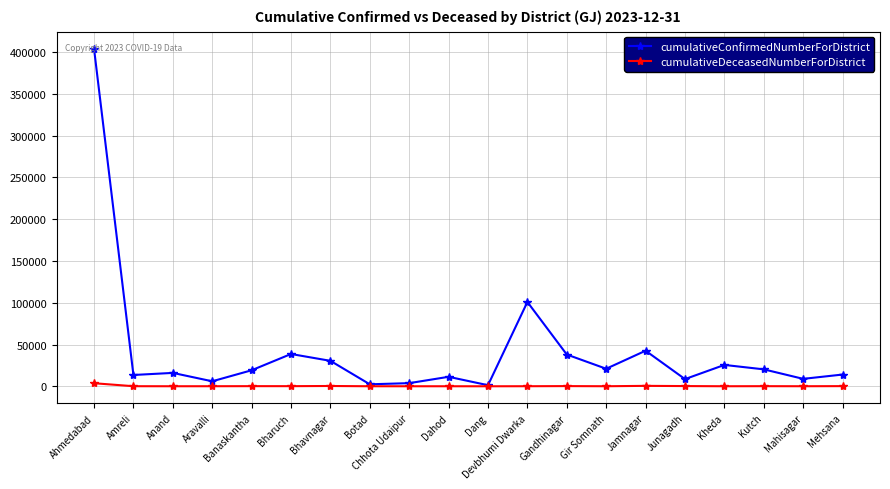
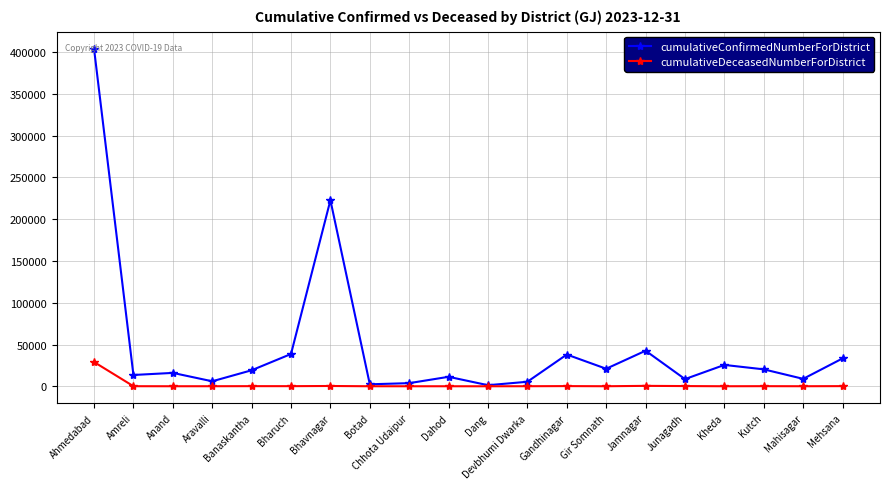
  {
    "cumulativeConfirmedNumberForDistrict": {
      "Amreli": 10000,
      "Anand": 20000,
      "Aravalli": 10000,
      "Banaskantha": 20000,
      "Bharuch": 40000,
-     "Bhavnagar": 30000,
+     "Bhavnagar": 220000,
      "Chhota Udaipur": 0,
      "Dahod": 10000,
-     "Devbhumi Dwarka": 100000,
+     "Devbhumi Dwarka": 10000,
      "Gandhinagar": 40000,
      "Gir Somnath": 20000,
      "Jamnagar": 40000,
      "Junagadh": 10000,
      "Kheda": 30000,
      "Kutch": 20000,
      "Mahisagar": 10000,
-     "Mehsana": 10000
+     "Mehsana": 30000
    },
    "cumulativeDeceasedNumberForDistrict": {
-     "Ahmedabad": 0,
+     "Ahmedabad": 30000,
      "Amreli": 0,
      "Anand": 0,
      "Aravalli": 0,
      "Banaskantha": 0,
      "Bharuch": 0,
      "Bhavnagar": 0,
      "Chhota Udaipur": 0,
      "Dahod": 0,
      "Devbhumi Dwarka": 0,
      "Gandhinagar": 0,
      "Gir Somnath": 0,
      "Jamnagar": 0,
      "Junagadh": 0,
      "Kheda": 0,
      "Kutch": 0,
      "Mahisagar": 0,
      "Mehsana": 0
    }
  }
